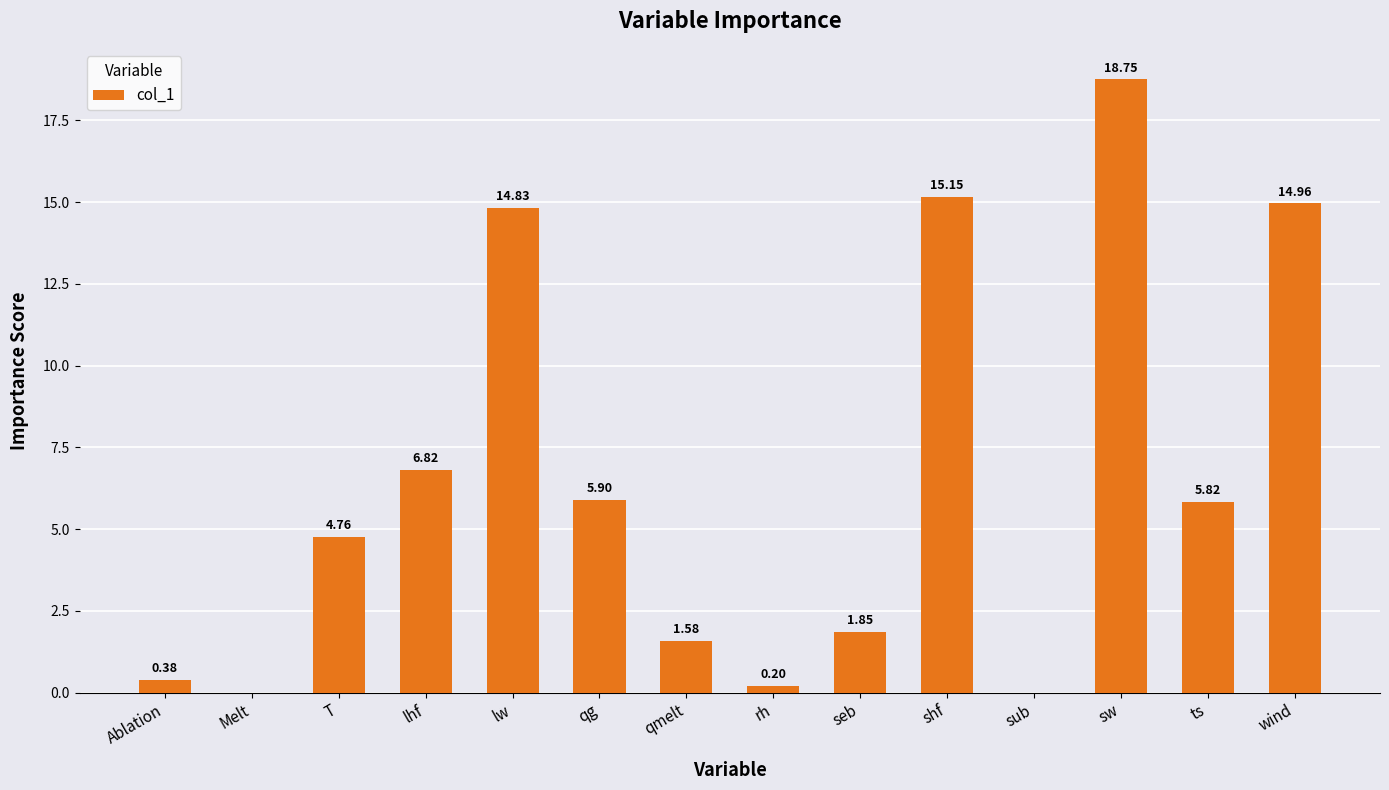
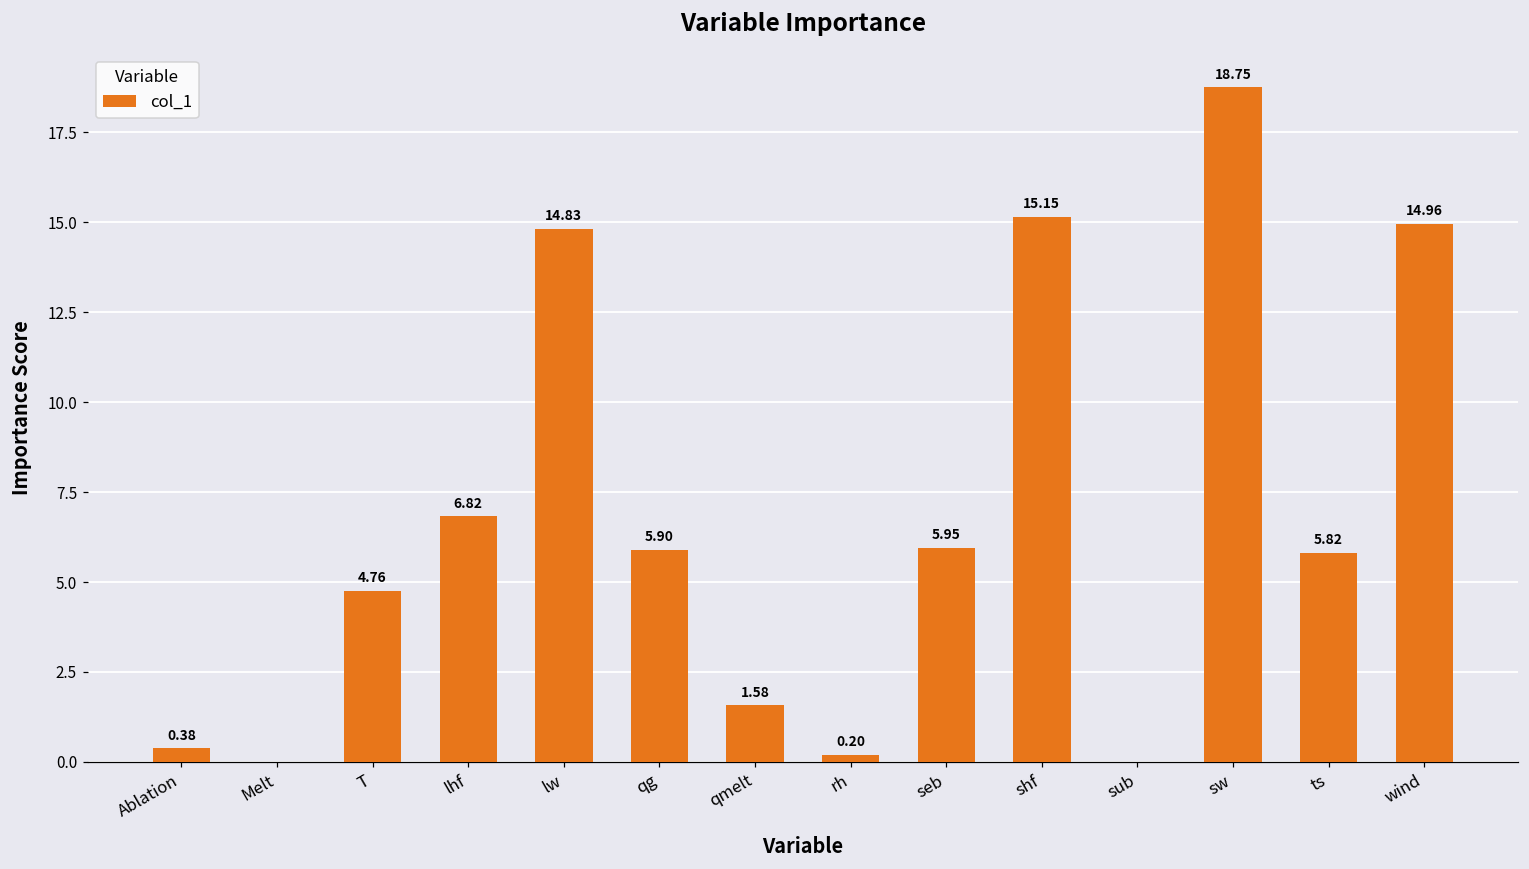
  {
    "Ablation": 0.38,
    "T": 4.76,
    "lhf": 6.82,
    "lw": 14.83,
    "qg": 5.90,
    "qmelt": 1.58,
    "rh": 0.20,
-   "seb": 1.85,
+   "seb": 5.95,
    "shf": 15.15,
    "sw": 18.75,
    "ts": 5.82,
    "wind": 14.96
  }
